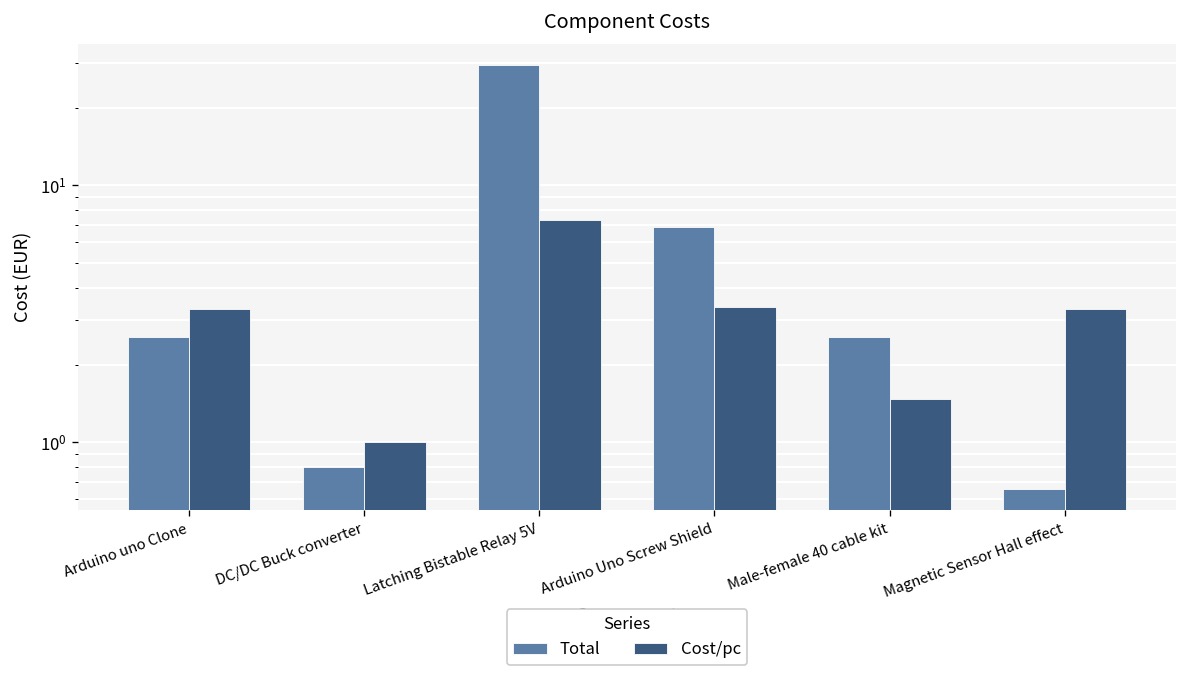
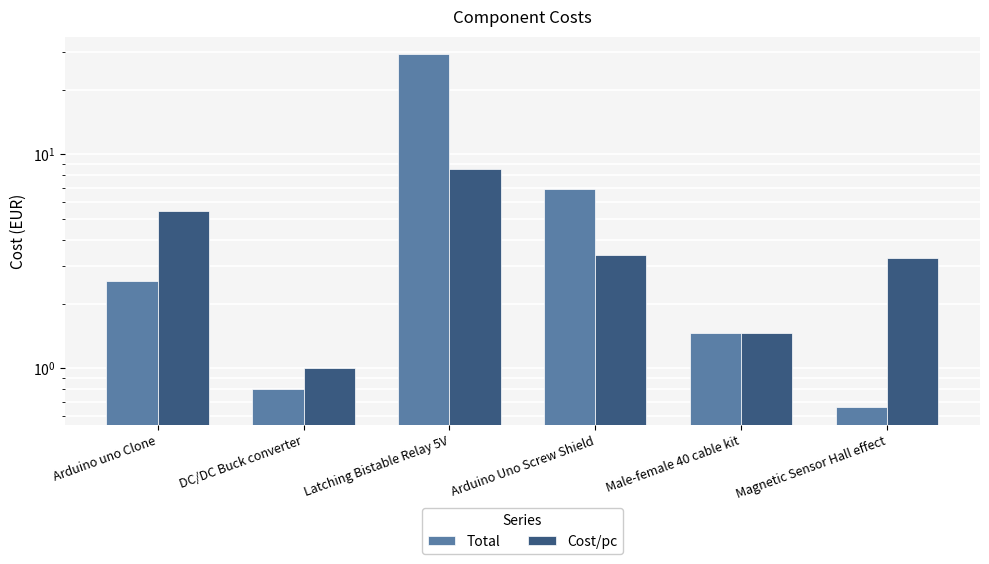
  {
    "Total": {
      "Arduino uno Clone": 2.6,
      "DC/DC Buck converter": 0.8,
      "Latching Bistable Relay 5V": 29,
      "Arduino Uno Screw Shield": 6.9,
-     "Male-female 40 cable kit": 2.6,
+     "Male-female 40 cable kit": 1.5,
      "Magnetic Sensor Hall effect": 0.66
    },
    "Cost/pc": {
-     "Arduino uno Clone": 3.3,
+     "Arduino uno Clone": 5.4,
      "DC/DC Buck converter": 1.0,
-     "Latching Bistable Relay 5V": 7.3,
+     "Latching Bistable Relay 5V": 8.5,
      "Arduino Uno Screw Shield": 3.4,
      "Male-female 40 cable kit": 1.5,
      "Magnetic Sensor Hall effect": 3.3
    }
  }
